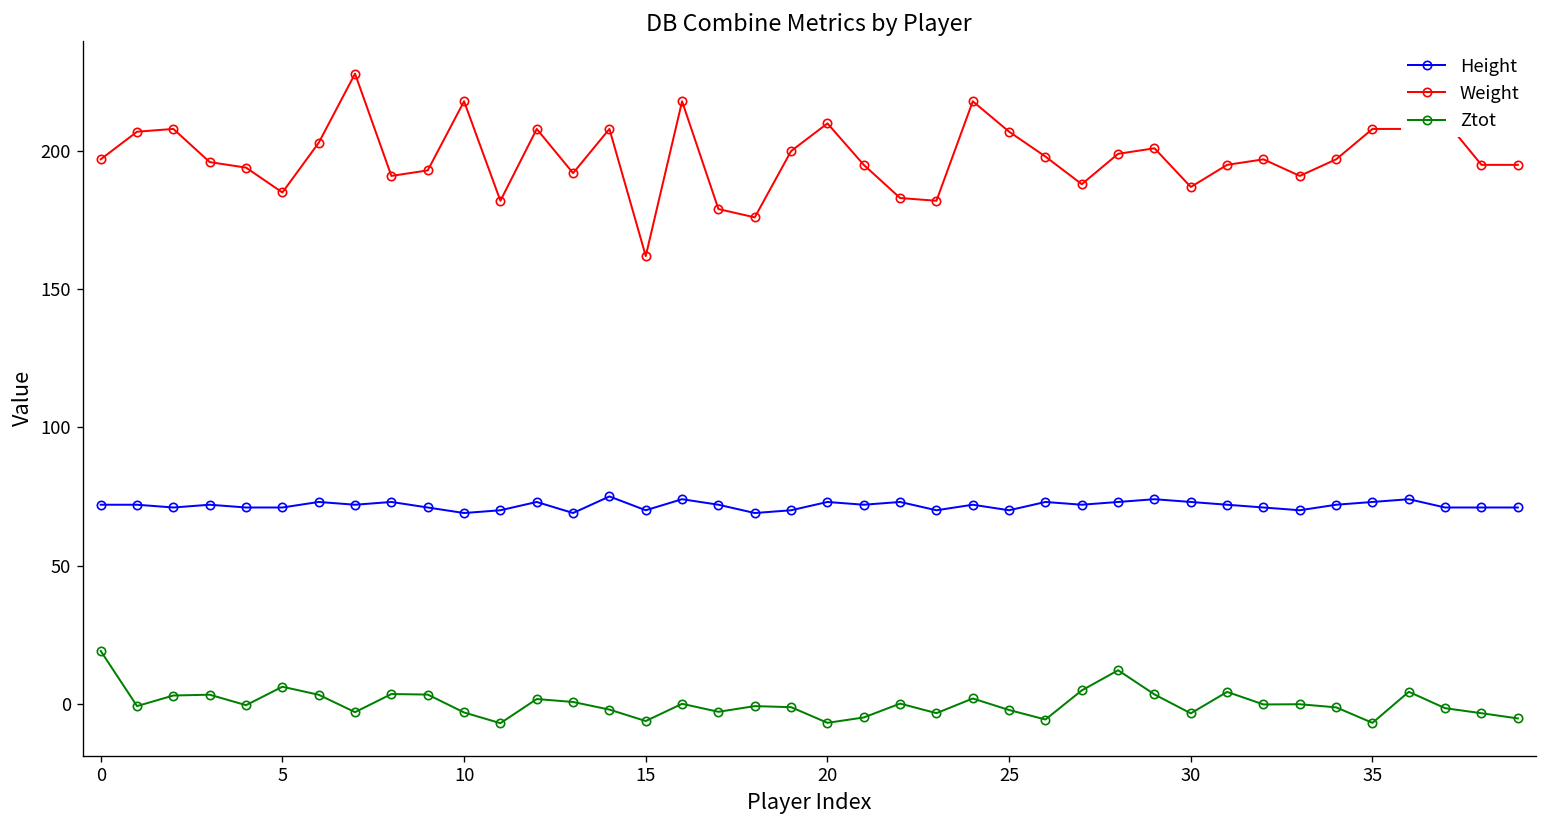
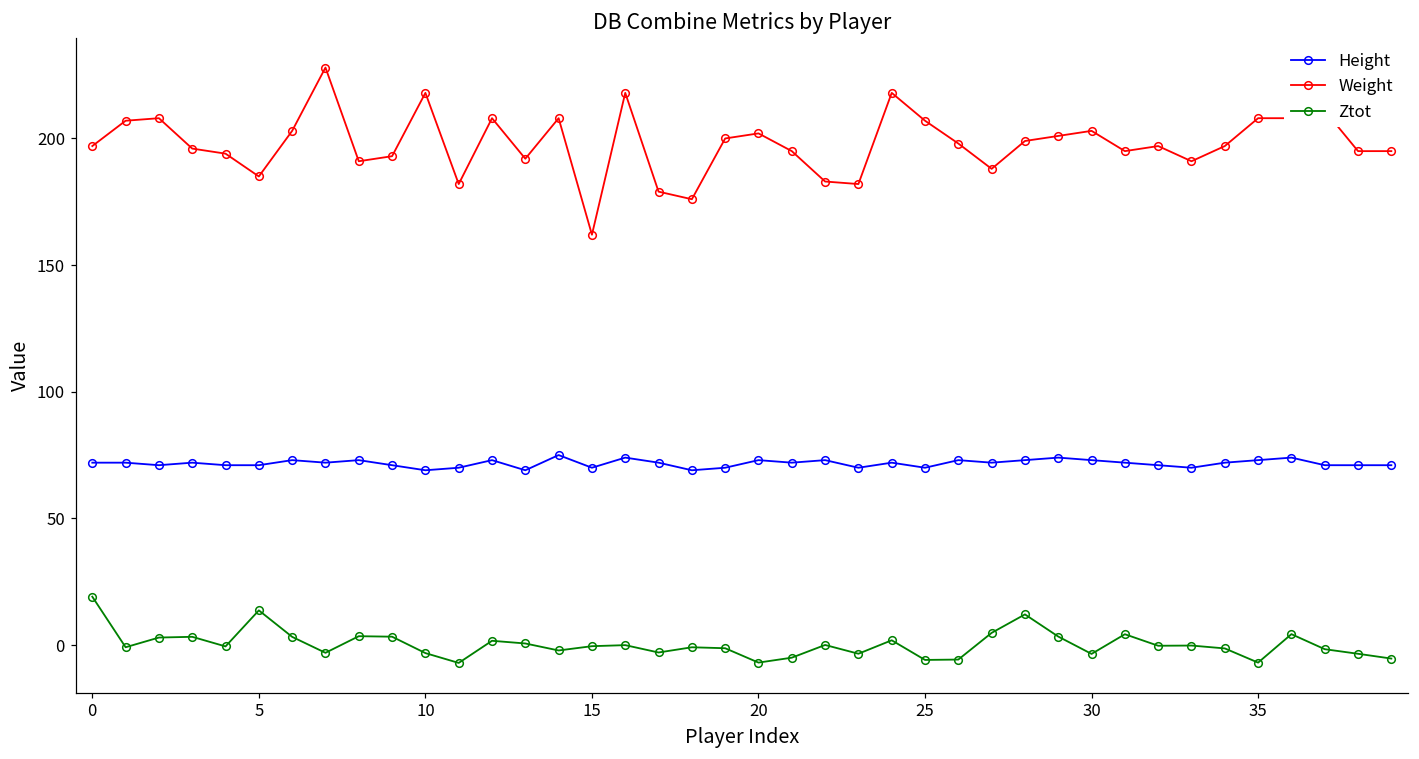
  {
    "Height": {
      "0": 72,
      "5": 71,
      "10": 69,
      "15": 70,
      "20": 73,
      "25": 70,
      "30": 73,
      "35": 73
    },
    "Weight": {
      "0": 197,
      "5": 185,
      "10": 218,
      "15": 162,
-     "20": 210,
+     "20": 202,
      "25": 207,
-     "30": 187,
+     "30": 203,
      "35": 208
    },
    "Ztot": {
      "0": 19,
-     "5": 6,
+     "5": 14,
      "10": -3,
-     "15": -6,
+     "15": 0,
      "20": -7,
-     "25": -2,
+     "25": -6,
      "30": -4,
      "35": -7
    }
  }
